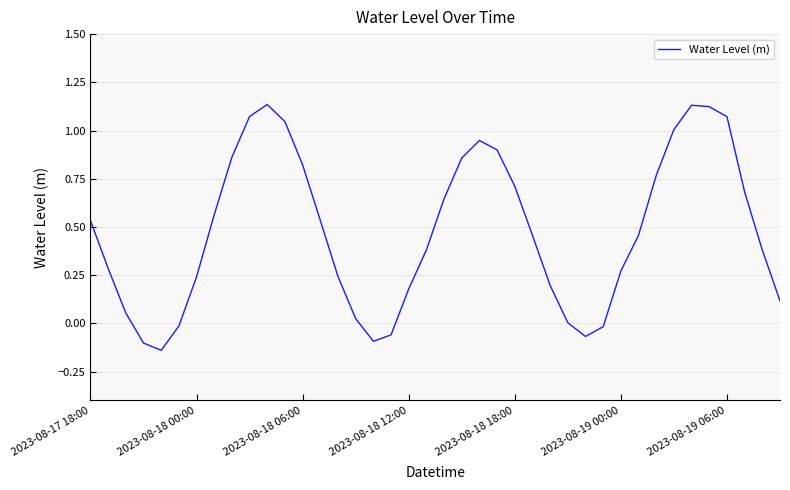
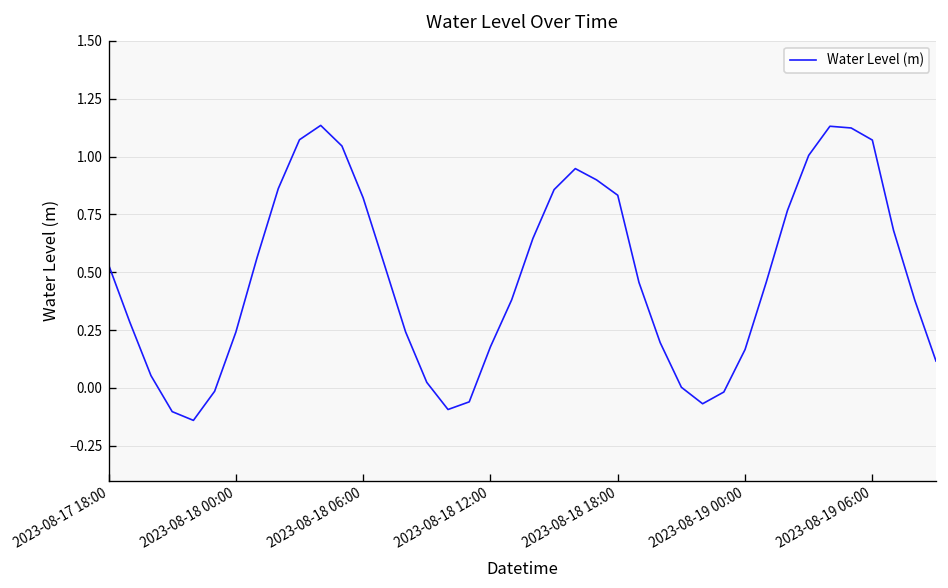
  {
    "2023-08-17 18:00": 0.53,
    "2023-08-18 00:00": 0.24,
    "2023-08-18 06:00": 0.82,
    "2023-08-18 12:00": 0.18,
-   "2023-08-18 18:00": 0.71,
-   "2023-08-19 00:00": 0.27,
+   "2023-08-18 18:00": 0.83,
+   "2023-08-19 00:00": 0.17,
    "2023-08-19 06:00": 1.07
  }
